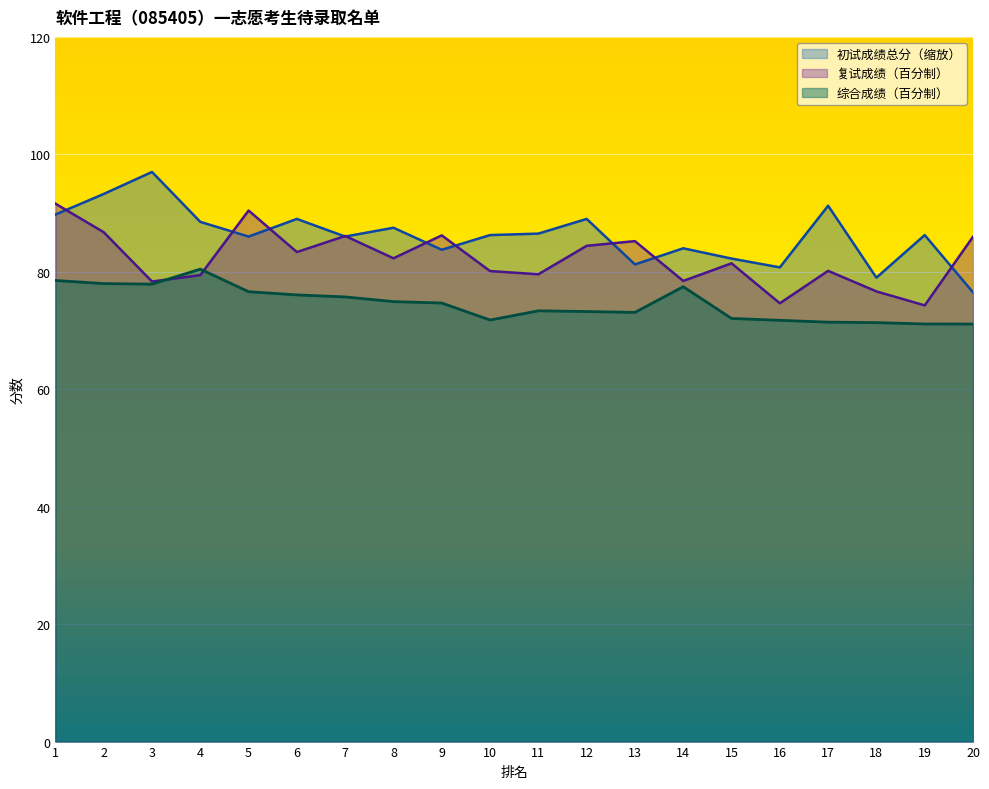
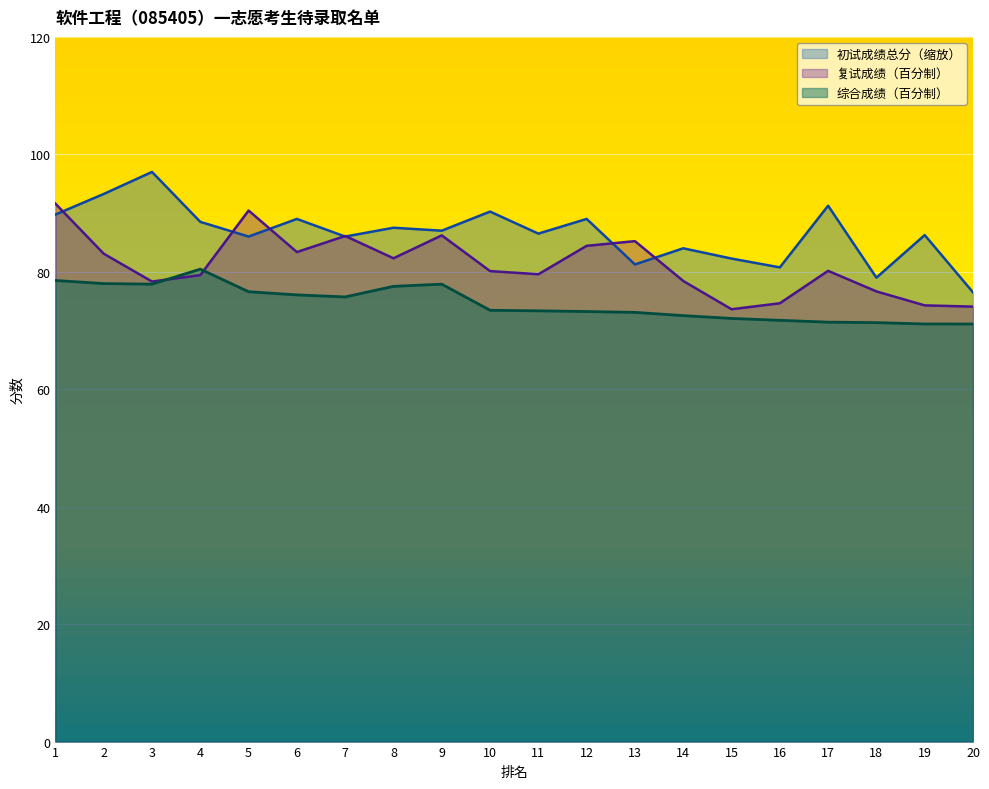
  {
    "初试成绩总分（缩放）": {
      "1": 90,
      "2": 93,
      "3": 97,
      "4": 89,
      "5": 86,
      "6": 89,
      "8": 88,
-     "9": 84,
-     "10": 86,
+     "9": 87,
+     "10": 90,
      "11": 87,
      "12": 89,
      "13": 81,
      "14": 84,
      "15": 82,
      "16": 81,
      "17": 91,
      "18": 79,
      "19": 86,
      "20": 77
    },
    "复试成绩（百分制）": {
      "1": 92,
-     "2": 87,
+     "2": 83,
      "3": 78,
      "4": 79,
      "5": 90,
      "6": 83,
      "8": 82,
      "9": 86,
      "10": 80,
      "11": 80,
      "12": 84,
      "13": 85,
      "14": 78,
-     "15": 81,
+     "15": 74,
      "16": 75,
      "17": 80,
      "18": 77,
      "19": 74,
-     "20": 86
+     "20": 74
    },
    "综合成绩（百分制）": {
      "1": 79,
      "2": 78,
      "3": 78,
      "4": 80,
      "5": 77,
      "6": 76,
      "7": 76,
-     "8": 75,
-     "9": 75,
-     "10": 72,
+     "8": 78,
+     "9": 78,
+     "10": 73,
      "11": 73,
      "12": 73,
      "13": 73,
-     "14": 77,
+     "14": 73,
      "15": 72,
      "16": 72,
      "17": 71,
      "18": 71,
      "19": 71,
      "20": 71
    }
  }
